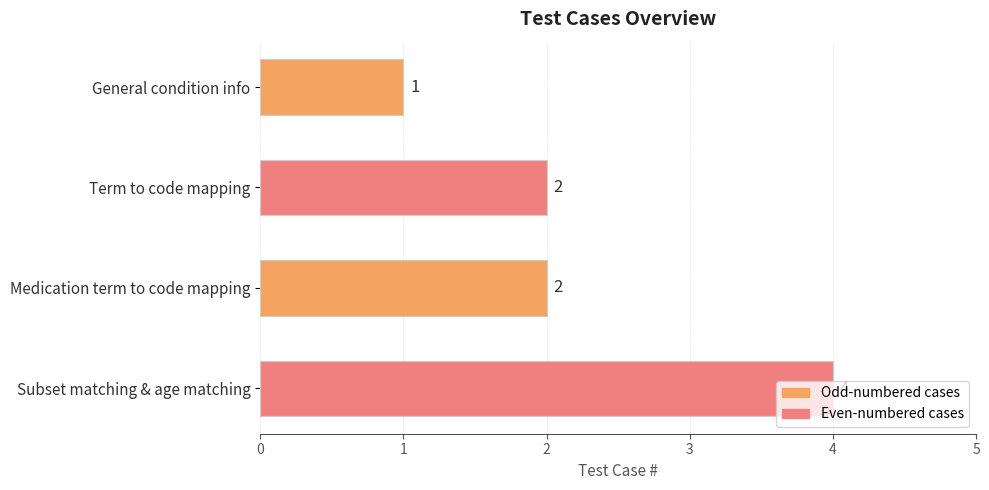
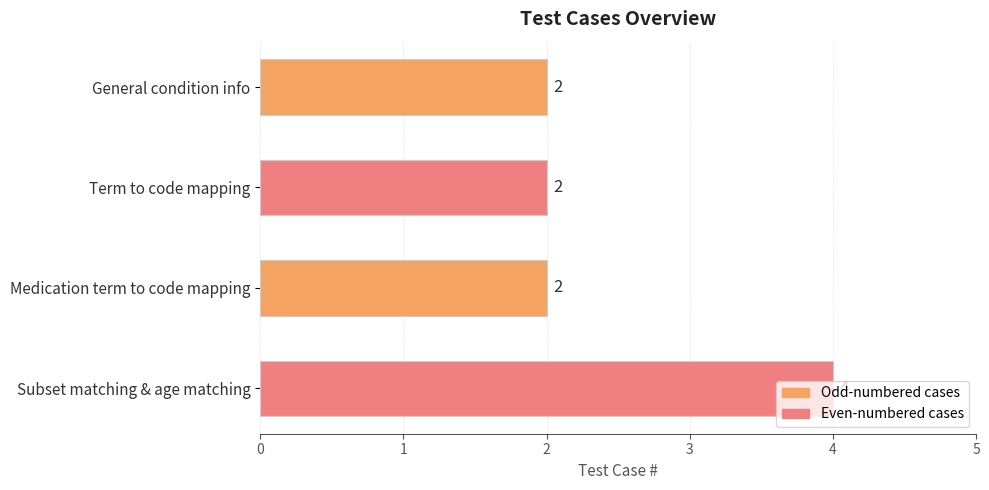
  {
-   "General condition info": 1,
+   "General condition info": 2,
    "Term to code mapping": 2,
    "Medication term to code mapping": 2
  }
